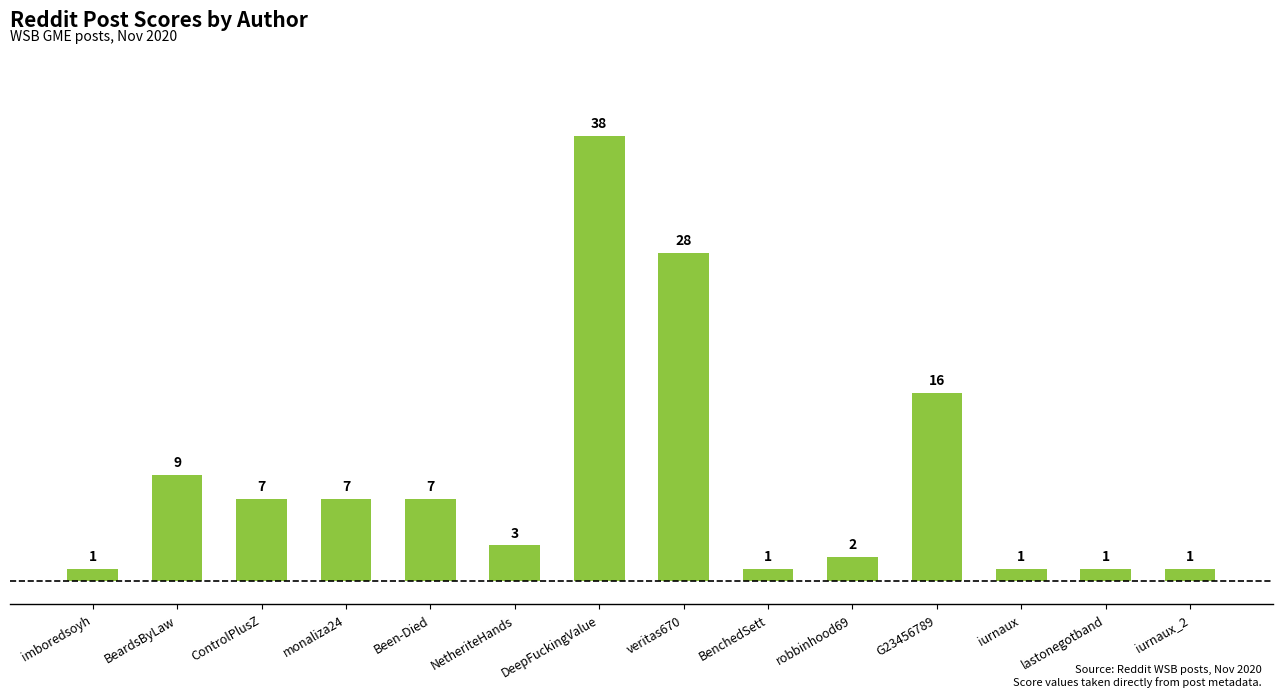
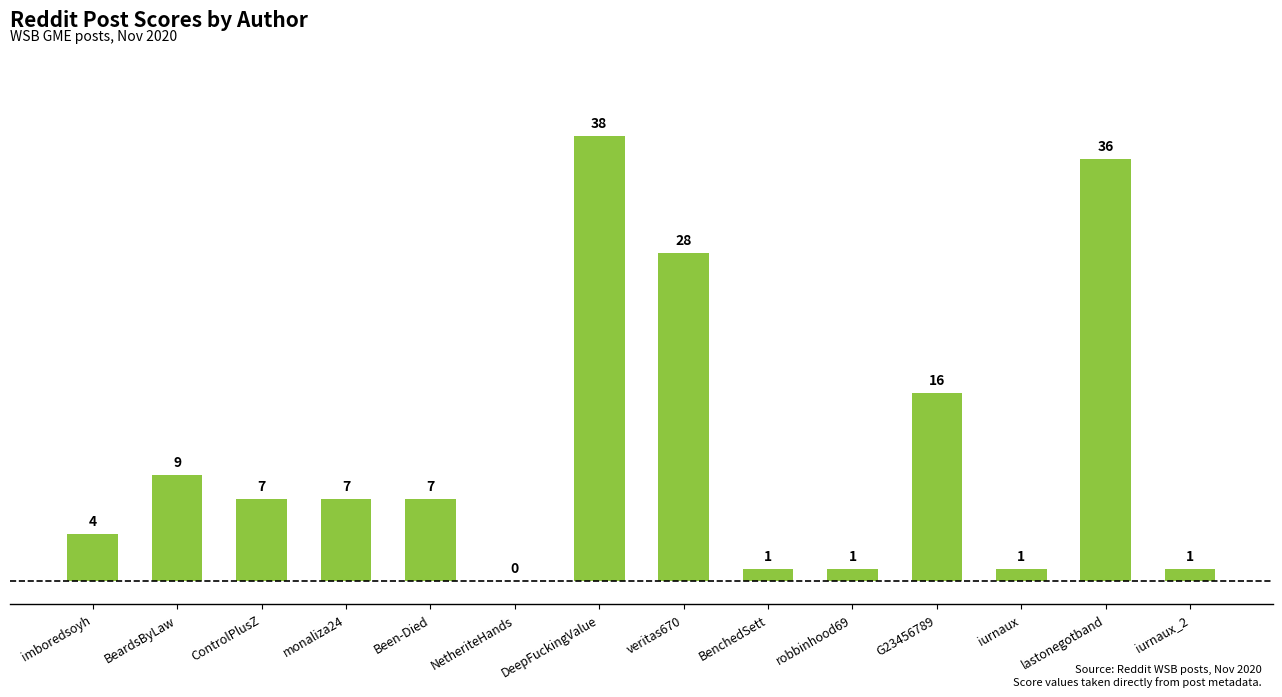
  {
-   "imboredsoyh": 1,
+   "imboredsoyh": 4,
    "BeardsByLaw": 9,
    "ControlPlusZ": 7,
    "monaliza24": 7,
    "Been-Died": 7,
-   "NetheriteHands": 3,
+   "NetheriteHands": 0,
    "DeepFuckingValue": 38,
    "veritas670": 28,
    "BenchedSett": 1,
-   "robbinhood69": 2,
+   "robbinhood69": 1,
    "G23456789": 16,
    "iurnaux": 1,
-   "lastonegotband": 1,
+   "lastonegotband": 36,
    "iurnaux_2": 1
  }
